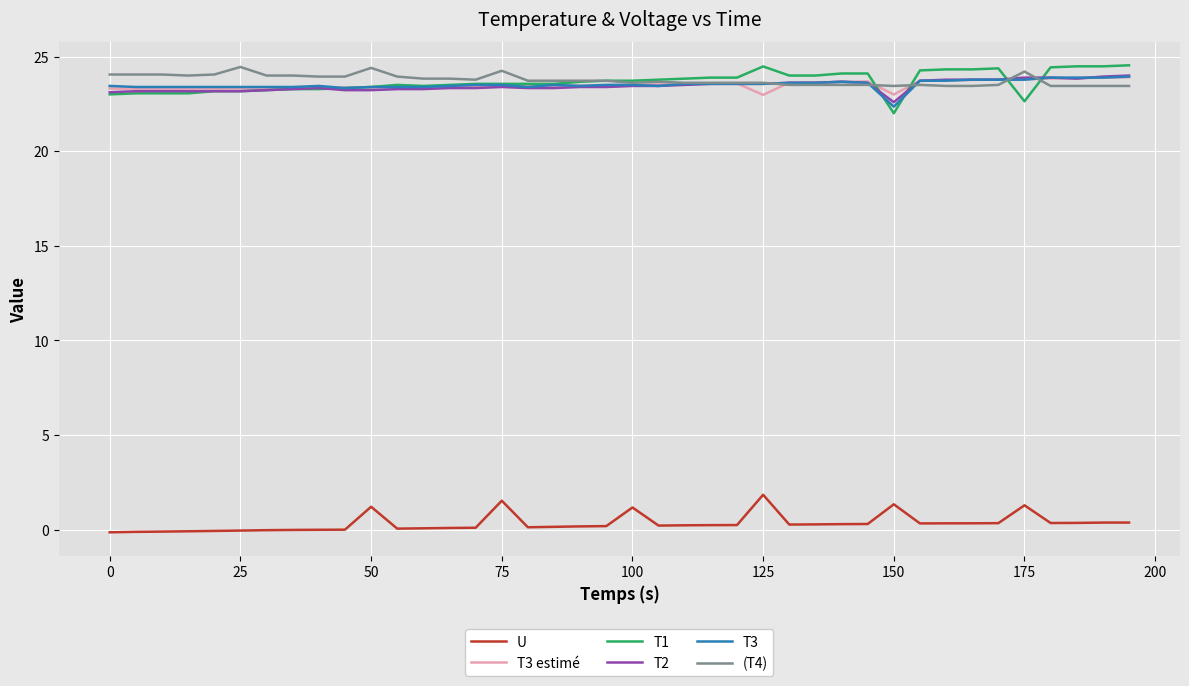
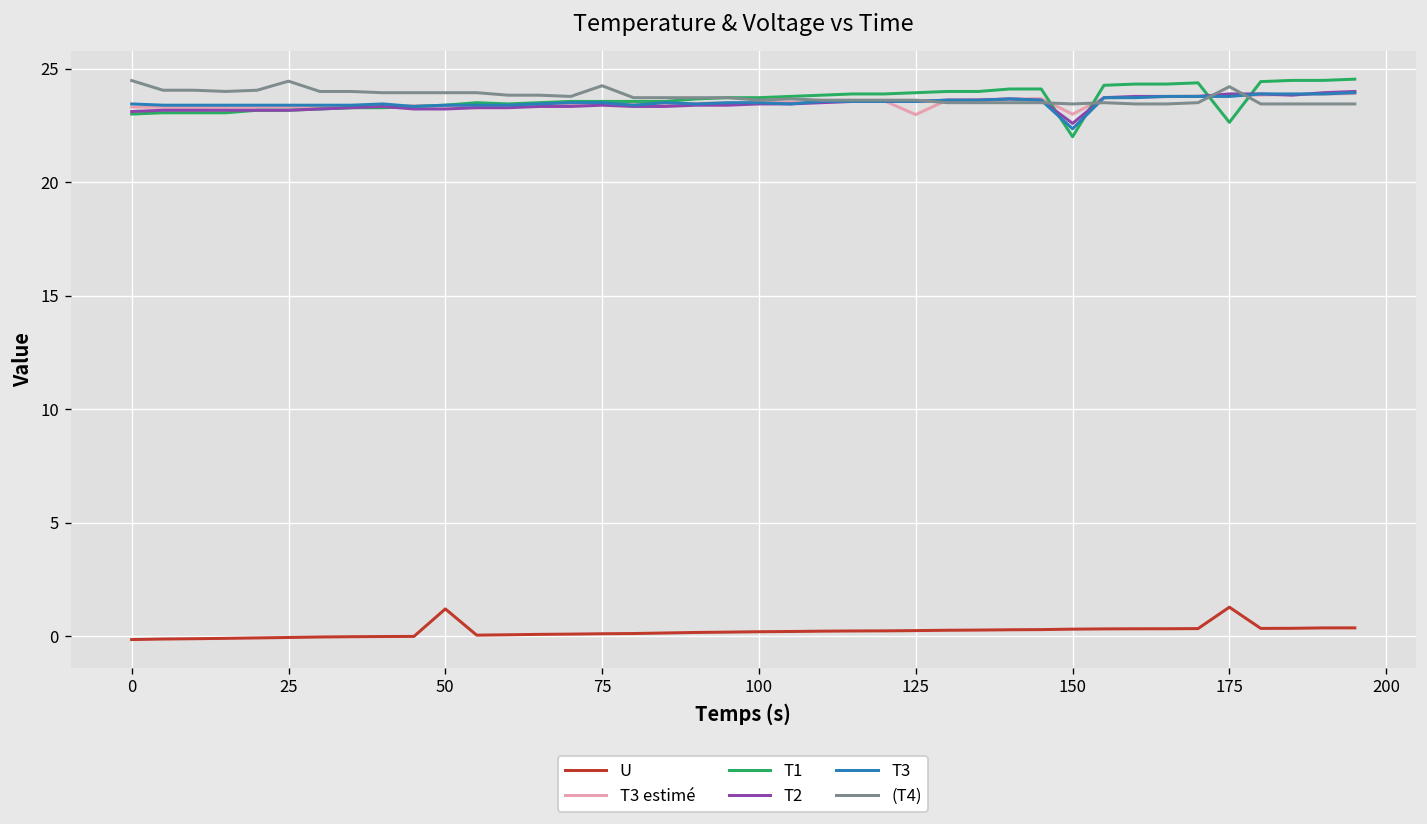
  {
    "U": {
      "0": -0.1,
      "25": 0.0,
      "50": 1.2,
-     "75": 1.5,
-     "100": 1.2,
-     "125": 1.8,
-     "150": 1.3,
+     "75": 0.1,
+     "100": 0.2,
+     "125": 0.3,
+     "150": 0.3,
      "175": 1.3
    },
    "T3 estimé": {
      "125": 23.0,
      "150": 23.0
    },
    "T1": {
-     "125": 24.5,
+     "125": 23.9,
      "150": 22.0,
      "175": 22.6
    },
    "T2": {
      "50": 23.2,
      "150": 22.6
    },
    "T3": {
      "150": 22.4
    },
    "(T4)": {
-     "0": 24.1,
+     "0": 24.5,
      "25": 24.5,
-     "50": 24.4,
+     "50": 23.9,
      "75": 24.2,
      "150": 23.4,
      "175": 24.2
    }
  }
